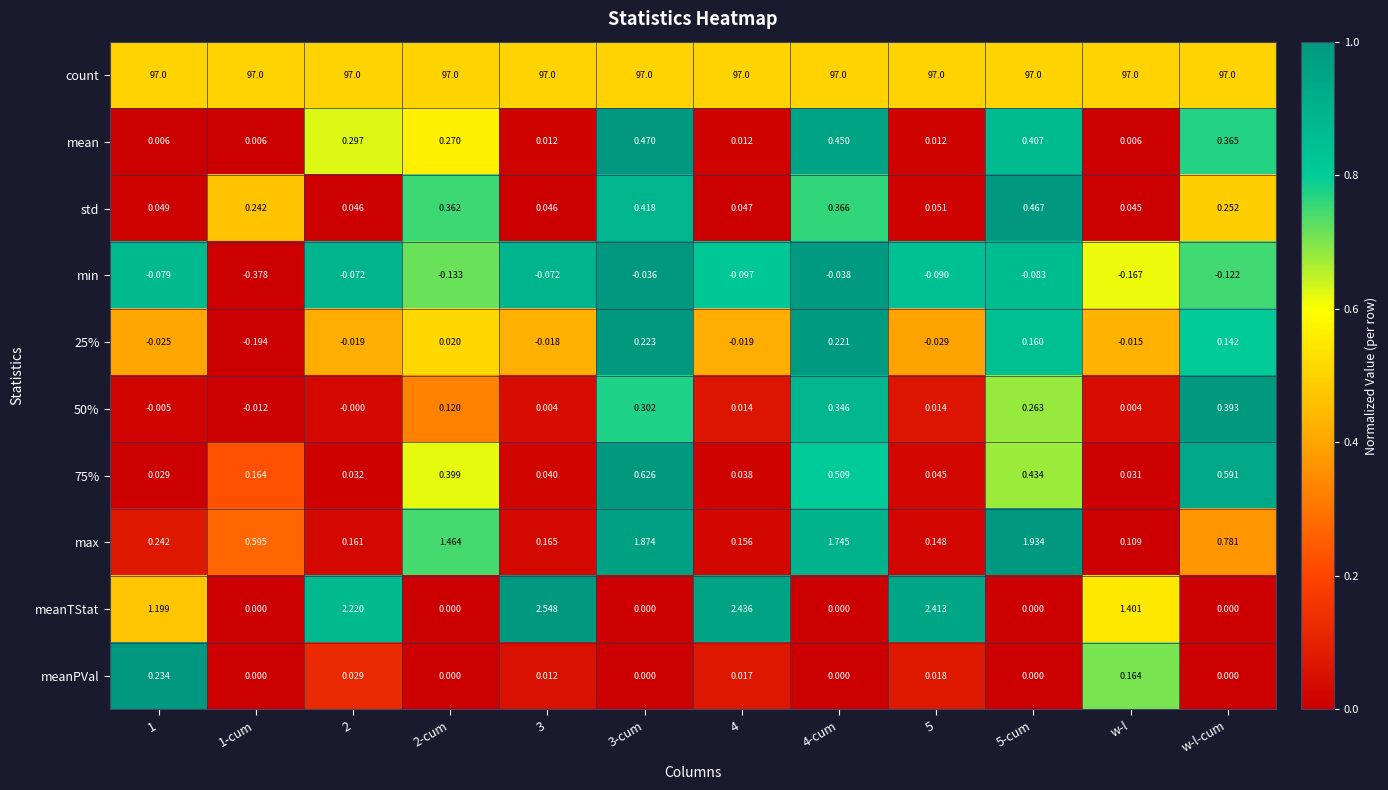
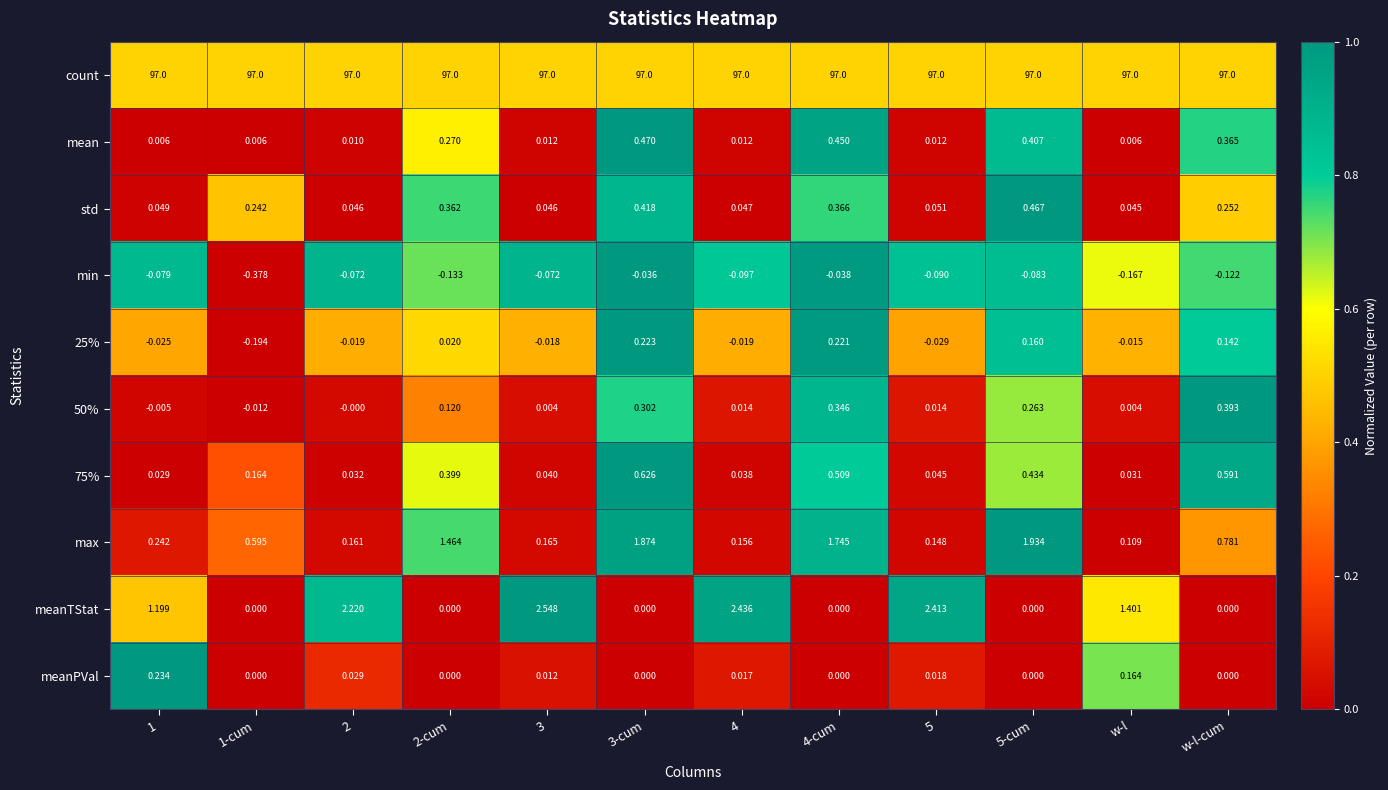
  {
    "count": {
      "1": 97.0,
      "1-cum": 97.0,
      "2": 97.0,
      "2-cum": 97.0,
      "3": 97.0,
      "3-cum": 97.0,
      "4": 97.0,
      "4-cum": 97.0,
      "5": 97.0,
      "5-cum": 97.0,
      "w-l": 97.0,
      "w-l-cum": 97.0
    },
    "mean": {
      "1": 0.006,
      "1-cum": 0.006,
-     "2": 0.297,
+     "2": 0.010,
      "2-cum": 0.270,
      "3": 0.012,
      "3-cum": 0.470,
      "4": 0.012,
      "4-cum": 0.450,
      "5": 0.012,
      "5-cum": 0.407,
      "w-l": 0.006,
      "w-l-cum": 0.365
    },
    "std": {
      "1": 0.049,
      "1-cum": 0.242,
      "2": 0.046,
      "2-cum": 0.362,
      "3": 0.046,
      "3-cum": 0.418,
      "4": 0.047,
      "4-cum": 0.366,
      "5": 0.051,
      "5-cum": 0.467,
      "w-l": 0.045,
      "w-l-cum": 0.252
    },
    "min": {
      "1": -0.079,
      "1-cum": -0.378,
      "2": -0.072,
      "2-cum": -0.133,
      "3": -0.072,
      "3-cum": -0.036,
      "4": -0.097,
      "4-cum": -0.038,
      "5": -0.090,
      "5-cum": -0.083,
      "w-l": -0.167,
      "w-l-cum": -0.122
    },
    "25%": {
      "1": -0.025,
      "1-cum": -0.194,
      "2": -0.019,
      "2-cum": 0.020,
      "3": -0.018,
      "3-cum": 0.223,
      "4": -0.019,
      "4-cum": 0.221,
      "5": -0.029,
      "5-cum": 0.160,
      "w-l": -0.015,
      "w-l-cum": 0.142
    },
    "50%": {
      "1": -0.005,
      "1-cum": -0.012,
      "2": -0.000,
      "2-cum": 0.120,
      "3": 0.004,
      "3-cum": 0.302,
      "4": 0.014,
      "4-cum": 0.346,
      "5": 0.014,
      "5-cum": 0.263,
      "w-l": 0.004,
      "w-l-cum": 0.393
    },
    "75%": {
      "1": 0.029,
      "1-cum": 0.164,
      "2": 0.032,
      "2-cum": 0.399,
      "3": 0.040,
      "3-cum": 0.626,
      "4": 0.038,
      "4-cum": 0.509,
      "5": 0.045,
      "5-cum": 0.434,
      "w-l": 0.031,
      "w-l-cum": 0.591
    },
    "max": {
      "1": 0.242,
      "1-cum": 0.595,
      "2": 0.161,
      "2-cum": 1.464,
      "3": 0.165,
      "3-cum": 1.874,
      "4": 0.156,
      "4-cum": 1.745,
      "5": 0.148,
      "5-cum": 1.934,
      "w-l": 0.109,
      "w-l-cum": 0.781
    },
    "meanTStat": {
      "1": 1.199,
      "1-cum": 0.000,
      "2": 2.220,
      "2-cum": 0.000,
      "3": 2.548,
      "3-cum": 0.000,
      "4": 2.436,
      "4-cum": 0.000,
      "5": 2.413,
      "5-cum": 0.000,
      "w-l": 1.401,
      "w-l-cum": 0.000
    },
    "meanPVal": {
      "1": 0.234,
      "1-cum": 0.000,
      "2": 0.029,
      "2-cum": 0.000,
      "3": 0.012,
      "3-cum": 0.000,
      "4": 0.017,
      "4-cum": 0.000,
      "5": 0.018,
      "5-cum": 0.000,
      "w-l": 0.164,
      "w-l-cum": 0.000
    }
  }
